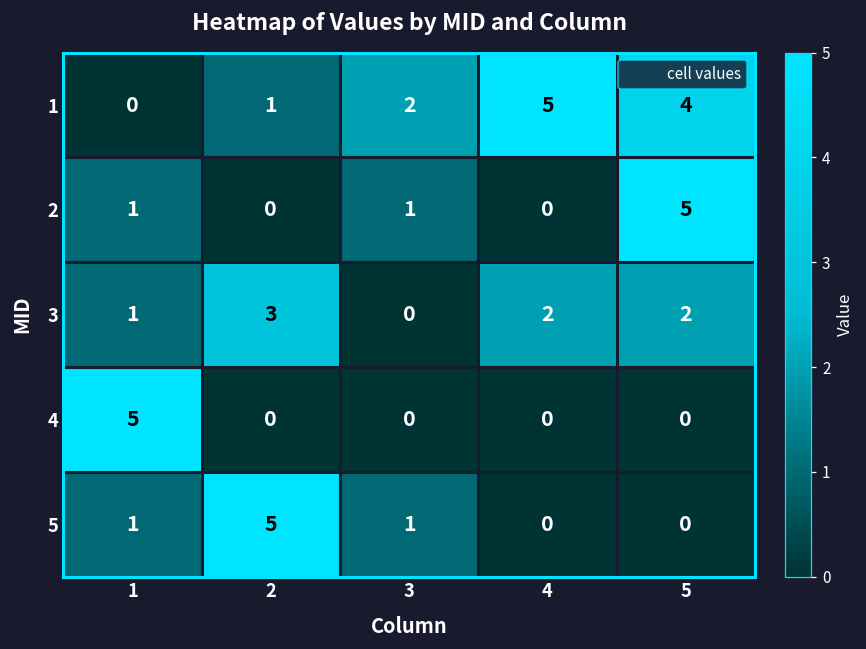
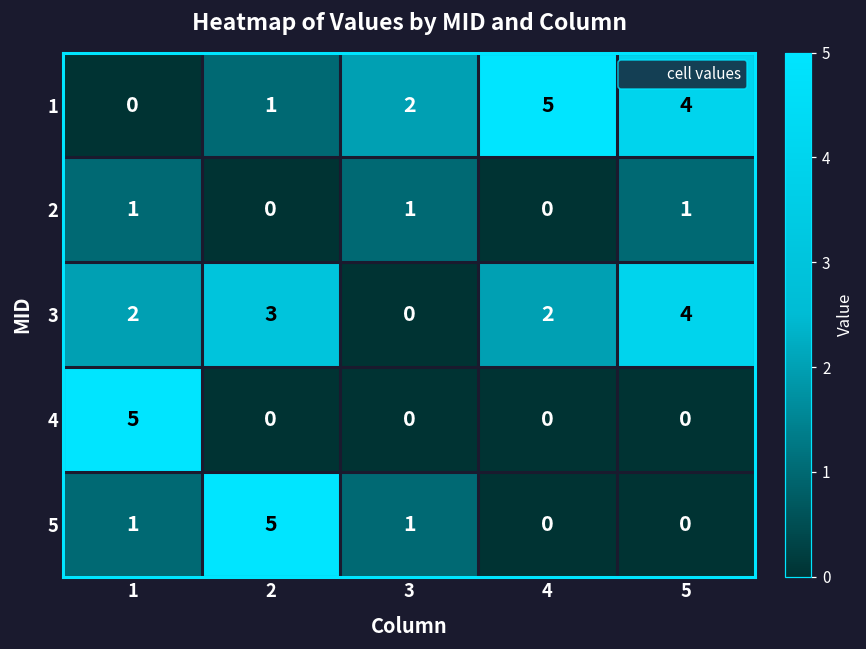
  {
    "1": {
      "1": 0,
      "2": 1,
      "3": 2,
      "4": 5,
      "5": 4
    },
    "2": {
      "1": 1,
      "2": 0,
      "3": 1,
      "4": 0,
-     "5": 5
+     "5": 1
    },
    "3": {
-     "1": 1,
+     "1": 2,
      "2": 3,
      "3": 0,
      "4": 2,
-     "5": 2
+     "5": 4
    },
    "4": {
      "1": 5,
      "2": 0,
      "3": 0,
      "4": 0,
      "5": 0
    },
    "5": {
      "1": 1,
      "2": 5,
      "3": 1,
      "4": 0,
      "5": 0
    }
  }
